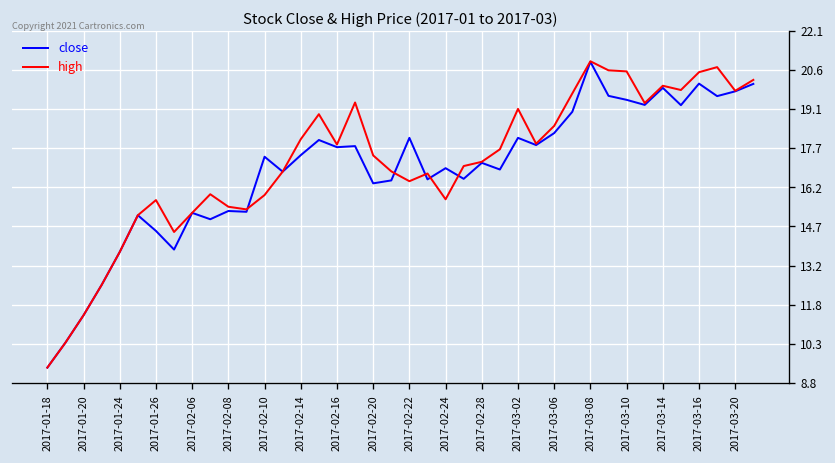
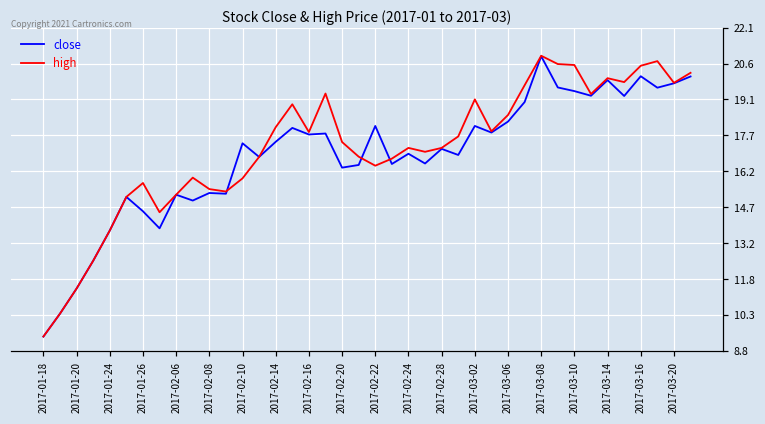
  {
    "close": {
      "2017-01-26": 14.5,
      "2017-02-08": 15.3,
      "2017-02-10": 17.3,
      "2017-02-14": 17.4,
      "2017-02-20": 16.3,
      "2017-02-22": 18.0,
      "2017-02-24": 16.9,
      "2017-03-02": 18.0,
      "2017-03-06": 18.2,
      "2017-03-10": 19.5,
      "2017-03-16": 20.1
    },
    "high": {
      "2017-01-26": 15.7,
      "2017-02-08": 15.5,
      "2017-02-10": 15.9,
      "2017-02-14": 18.0,
      "2017-02-20": 17.4,
      "2017-02-22": 16.4,
-     "2017-02-24": 15.7,
+     "2017-02-24": 17.1,
      "2017-03-02": 19.1,
      "2017-03-06": 18.5,
      "2017-03-10": 20.5,
      "2017-03-16": 20.5
    }
  }
